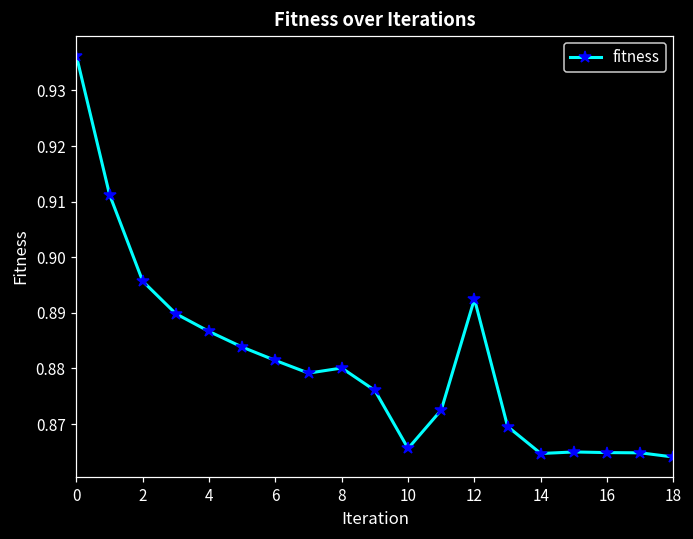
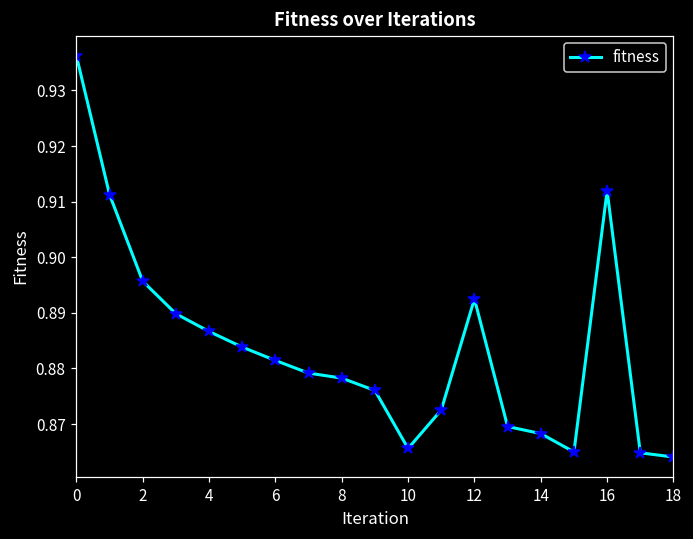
  {
    "0": 0.936,
    "2": 0.896,
    "4": 0.887,
    "6": 0.881,
-   "8": 0.880,
+   "8": 0.878,
    "10": 0.866,
    "12": 0.893,
-   "14": 0.865,
-   "16": 0.865,
+   "14": 0.868,
+   "16": 0.912,
    "18": 0.864
  }
